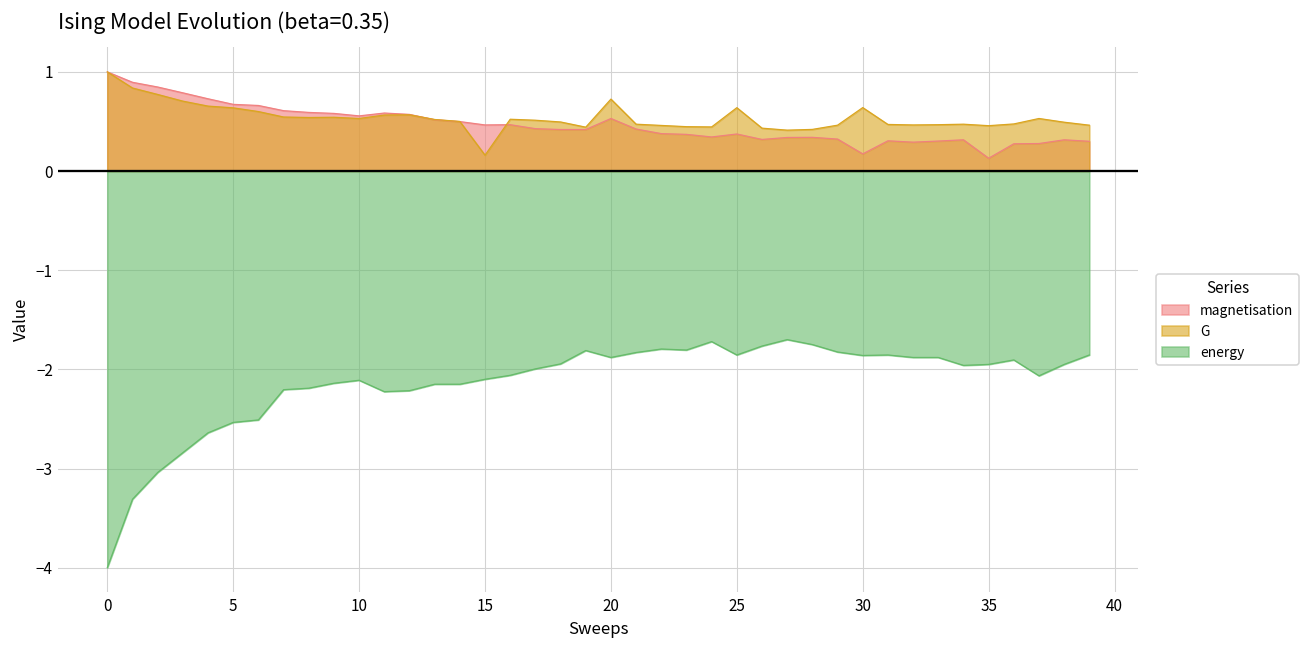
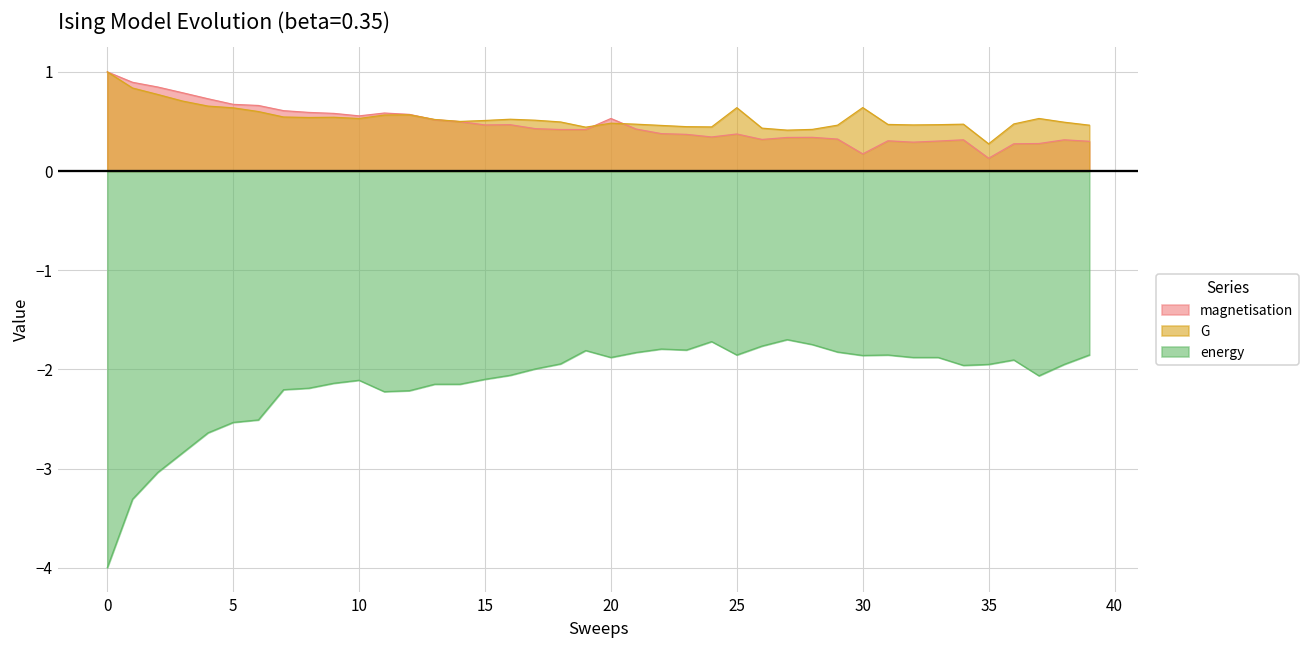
  {
    "magnetisation": {
      "5": 0.7,
      "15": 0.5,
      "20": 0.5,
      "25": 0.4,
      "30": 0.2,
      "35": 0.1
    },
    "G": {
      "5": 0.6,
-     "15": 0.2,
-     "20": 0.7,
+     "15": 0.5,
+     "20": 0.5,
      "25": 0.6,
      "30": 0.6,
-     "35": 0.5
+     "35": 0.3
    }
  }
